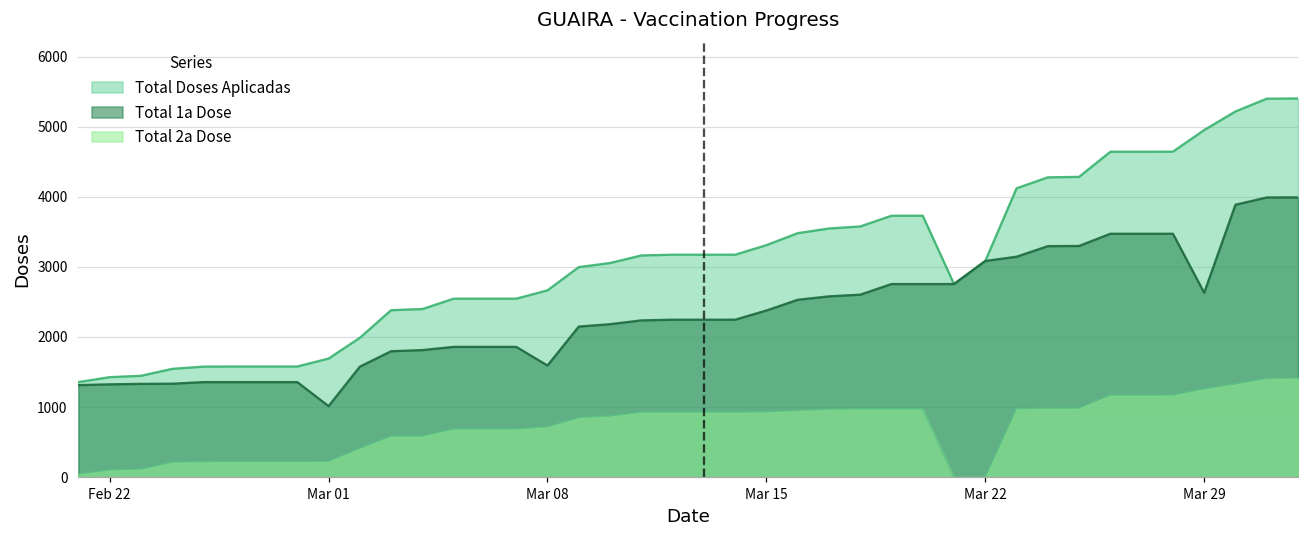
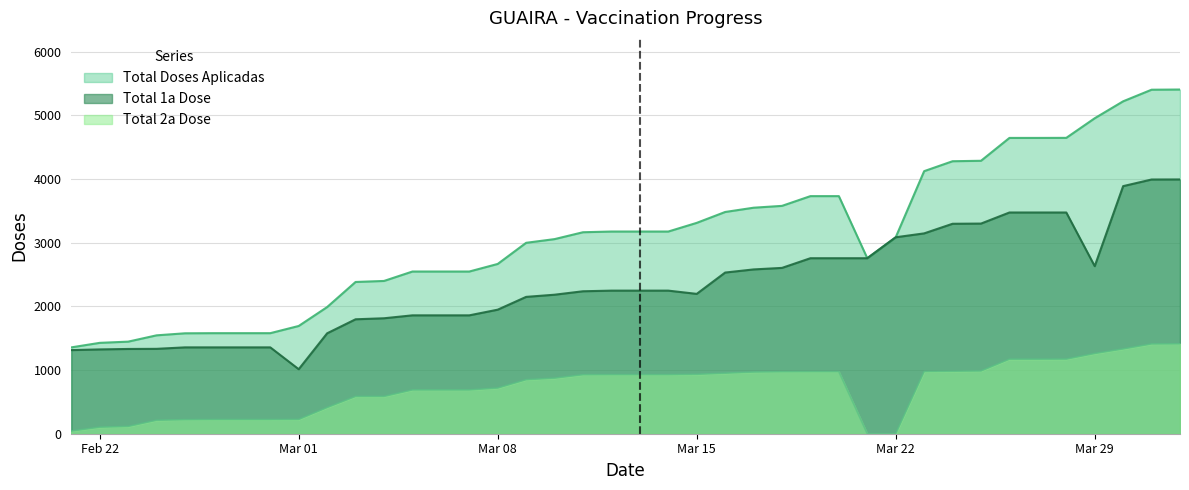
  {
    "Total 1a Dose": {
      "Feb 22": 1300,
      "Mar 01": 1000,
-     "Mar 08": 1600,
-     "Mar 15": 2400,
+     "Mar 08": 1900,
+     "Mar 15": 2200,
      "Mar 29": 2600
    }
  }
